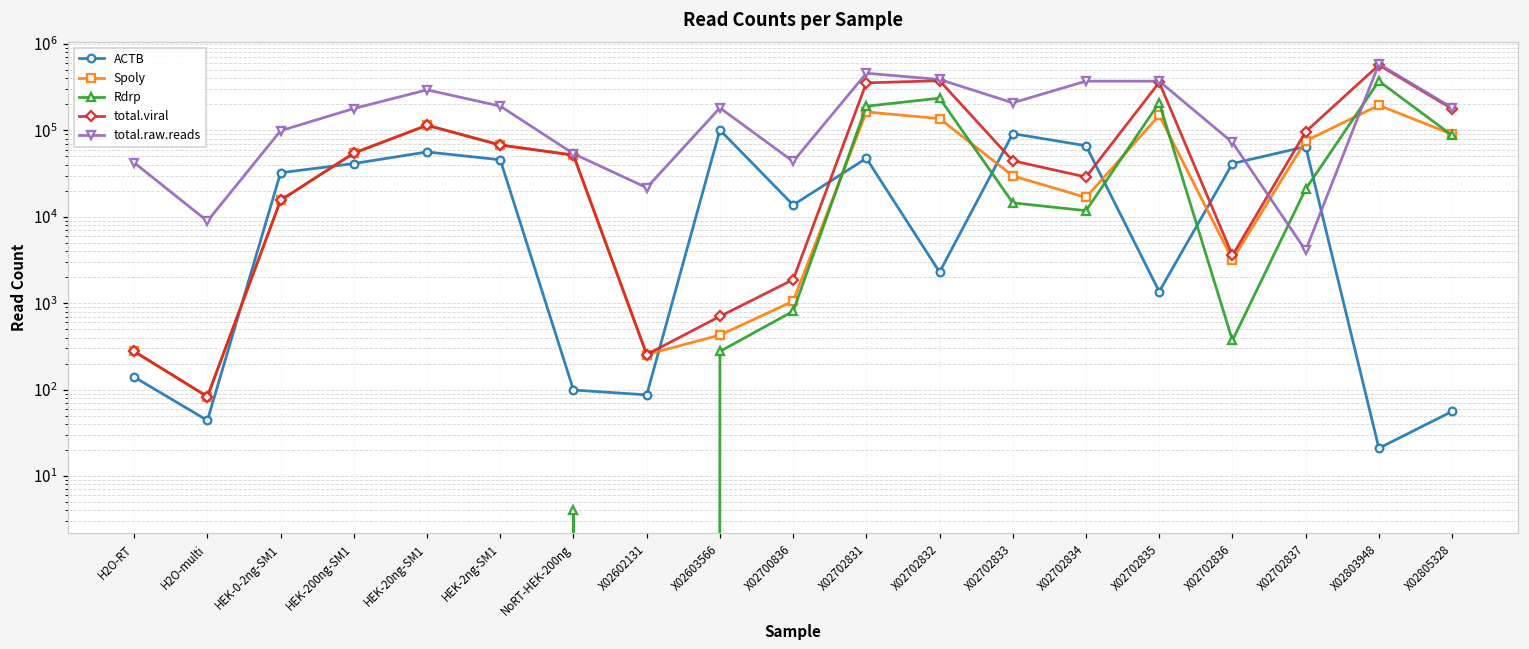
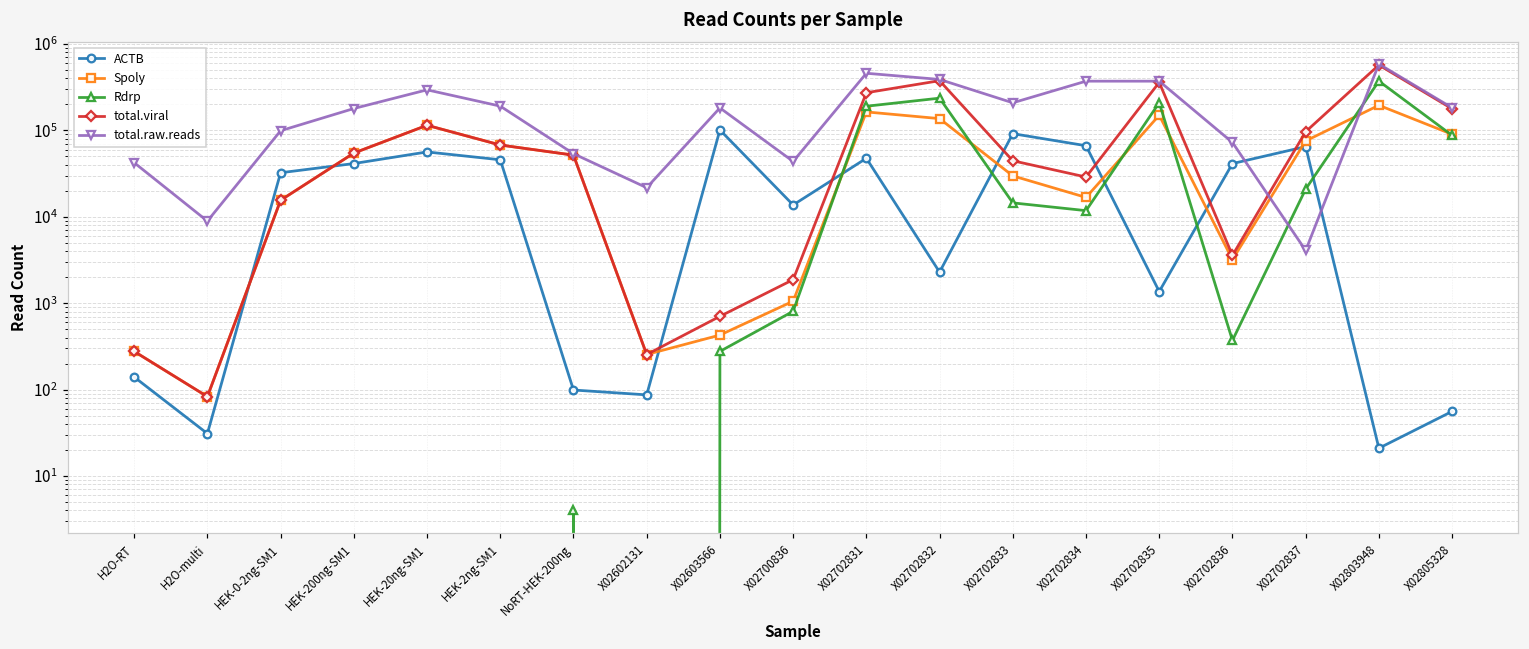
  {
    "ACTB": {
      "H2O-RT": 140,
-     "H2O-multi": 40,
+     "H2O-multi": 31,
      "HEK-0-2ng-SM1": 32000,
      "HEK-200ng-SM1": 40000,
      "HEK-20ng-SM1": 60000,
      "HEK-2ng-SM1": 50000,
      "NoRT-HEK-200ng": 100,
      "X02602131": 90,
      "X02603566": 100000,
      "X02700836": 14000,
      "X02702831": 50000,
      "X02702832": 2300,
      "X02702833": 90000,
      "X02702834": 70000,
      "X02702835": 1400,
      "X02702836": 40000,
      "X02702837": 60000,
      "X02803948": 21,
      "X02805328": 60
    },
    "Spoly": {
      "X02603566": 400,
      "X02700836": 1100,
      "X02702831": 160000,
      "X02702832": 140000,
      "X02702833": 30000,
      "X02702834": 17000,
      "X02702835": 150000,
      "X02702836": 3200,
      "X02702837": 80000,
      "X02803948": 200000
    },
    "Rdrp": {
      "NoRT-HEK-200ng": 4,
      "X02603566": 280,
      "X02700836": 800,
      "X02702831": 190000,
      "X02702832": 240000,
      "X02702833": 14000,
      "X02702834": 12000,
      "X02702835": 210000,
      "X02702836": 400,
      "X02702837": 21000,
      "X02803948": 400000
    },
    "total.viral": {
      "X02603566": 700,
      "X02700836": 1900,
-     "X02702831": 400000,
+     "X02702831": 270000,
      "X02702833": 40000,
      "X02702834": 29000,
      "X02702836": 4000,
      "X02702837": 100000
    },
    "total.raw.reads": {
      "H2O-RT": 40000,
      "H2O-multi": 9000,
      "HEK-0-2ng-SM1": 100000,
      "HEK-200ng-SM1": 180000,
      "HEK-20ng-SM1": 290000,
      "HEK-2ng-SM1": 190000,
      "X02602131": 22000,
      "X02603566": 180000,
      "X02700836": 40000,
      "X02702831": 500000,
      "X02702833": 210000,
      "X02702834": 400000,
      "X02702836": 70000,
      "X02702837": 4000
    }
  }
